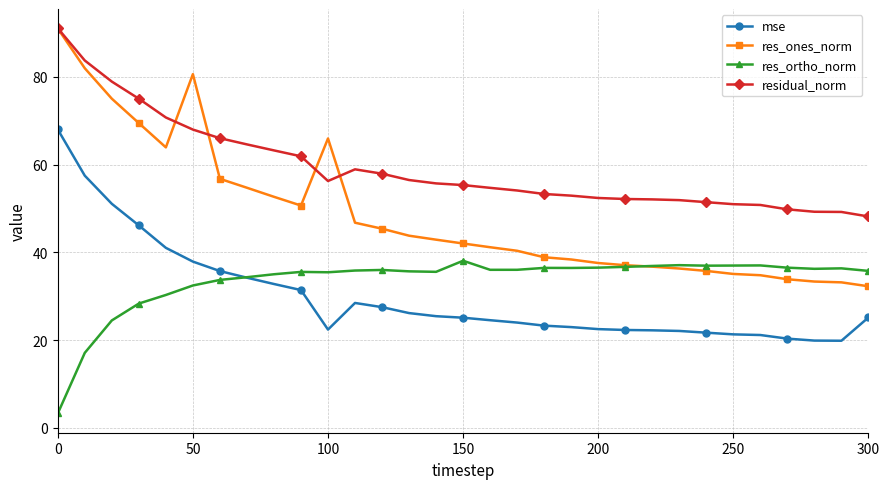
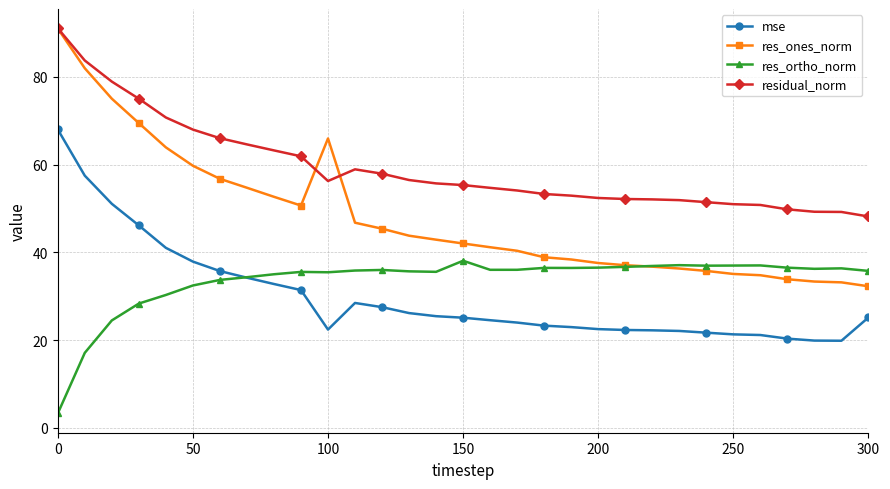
  {
    "mse": {
      "0": 68,
      "50": 38,
      "100": 22,
      "150": 25,
      "200": 23,
      "250": 21,
      "300": 25
    },
    "res_ones_norm": {
-     "50": 81,
+     "50": 60,
      "100": 66,
      "150": 42,
      "200": 38,
      "250": 35,
      "300": 32
    },
    "res_ortho_norm": {
      "0": 3,
      "50": 32,
      "100": 35,
      "150": 38,
      "200": 37,
      "250": 37,
      "300": 36
    },
    "residual_norm": {
      "50": 68,
      "100": 56,
      "150": 55,
      "200": 52,
      "250": 51,
      "300": 48
    }
  }
